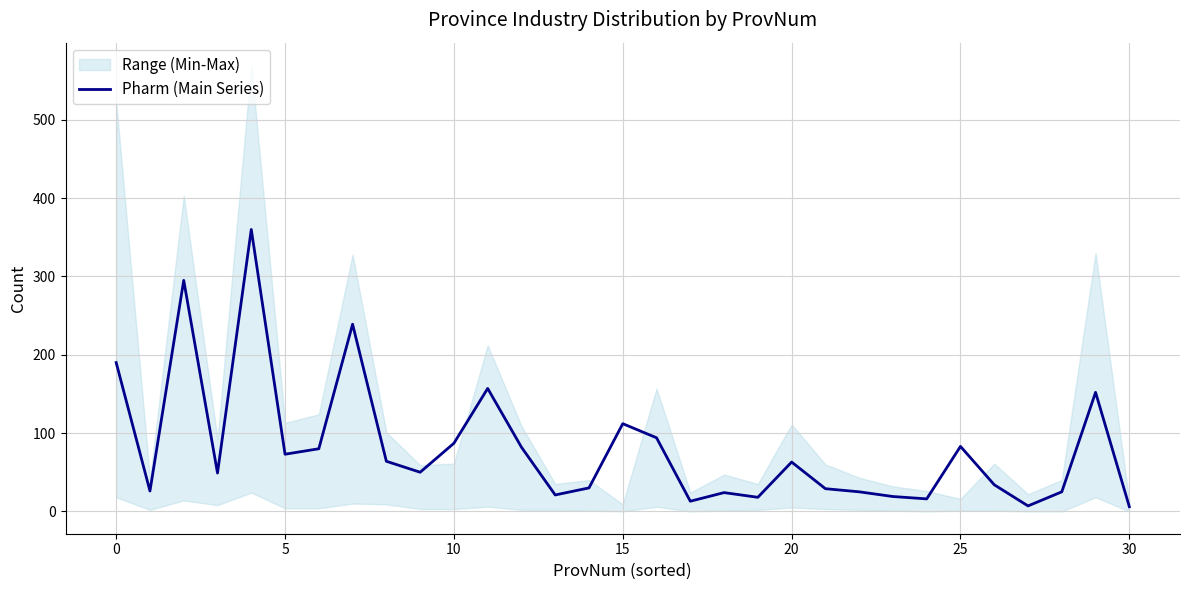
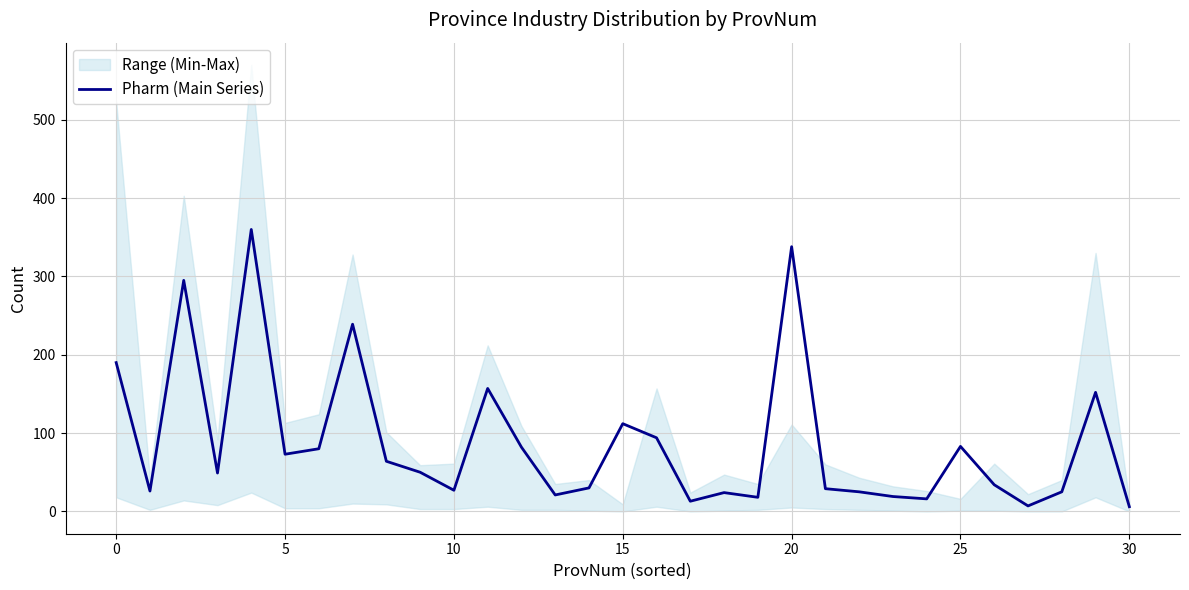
  {
    "Pharm (Main Series)": {
      "0": 190,
      "5": 70,
-     "10": 90,
+     "10": 30,
      "15": 110,
-     "20": 60,
+     "20": 340,
      "25": 80,
      "30": 10
    }
  }
